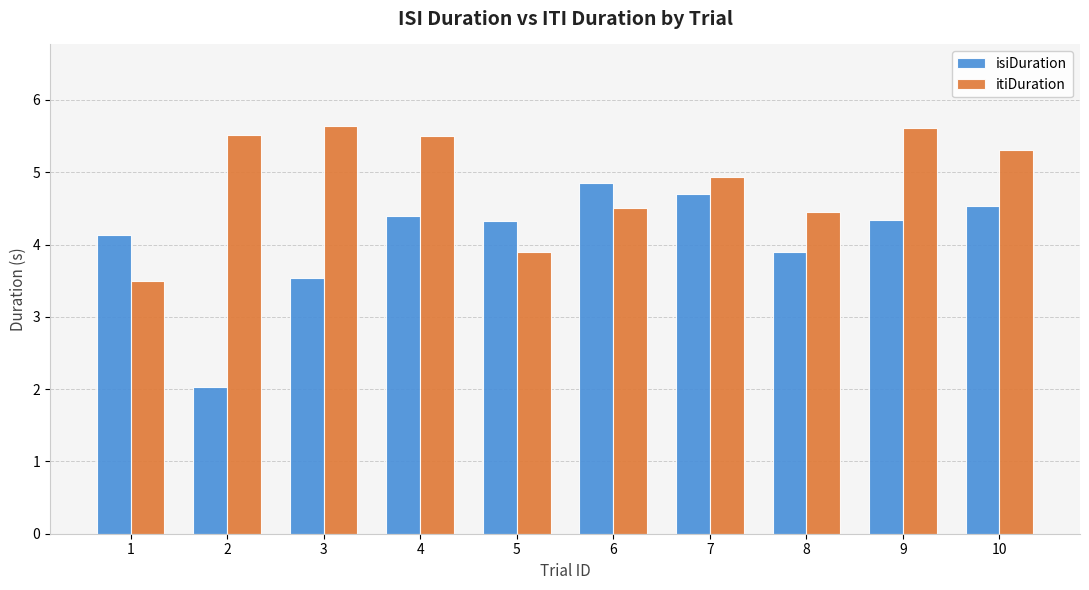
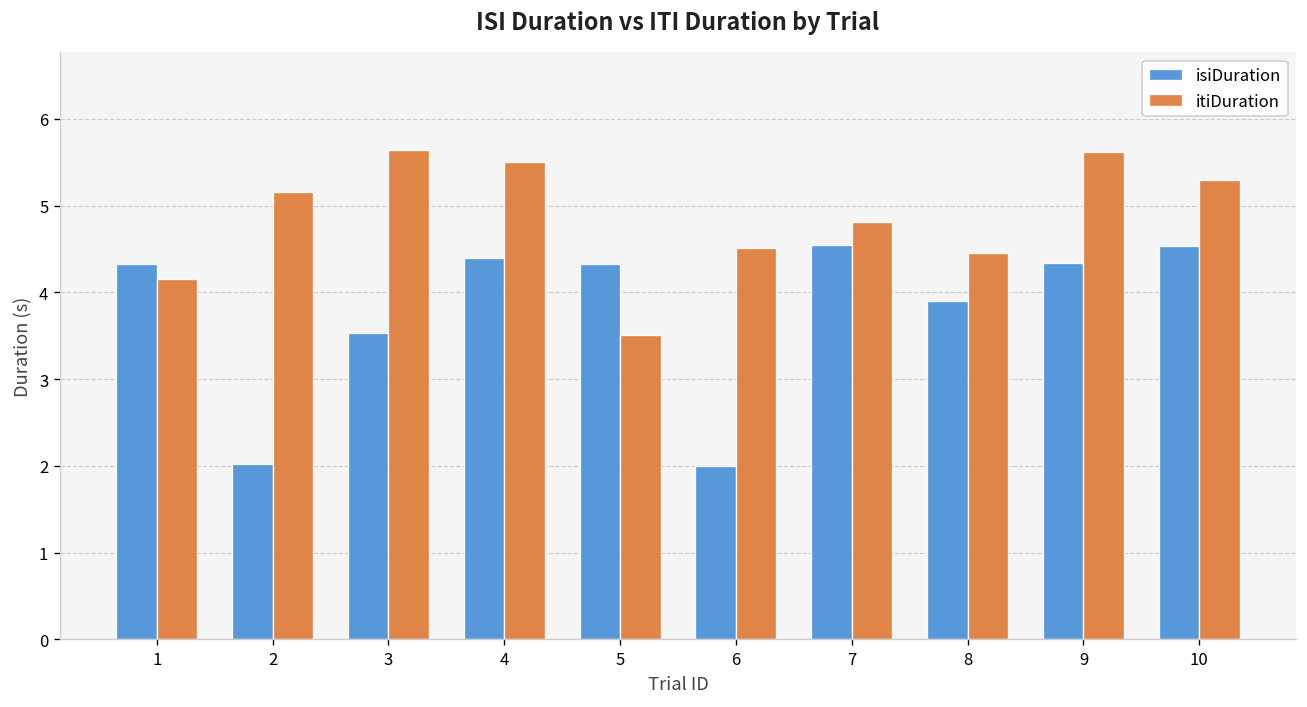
  {
    "isiDuration": {
-     "1": 4.1,
+     "1": 4.3,
      "2": 2.0,
      "3": 3.5,
      "4": 4.4,
      "5": 4.3,
-     "6": 4.9,
-     "7": 4.7,
+     "6": 2.0,
+     "7": 4.6,
      "8": 3.9,
      "9": 4.3,
      "10": 4.5
    },
    "itiDuration": {
-     "1": 3.5,
-     "2": 5.5,
+     "1": 4.2,
+     "2": 5.2,
      "3": 5.6,
      "4": 5.5,
-     "5": 3.9,
+     "5": 3.5,
      "6": 4.5,
-     "7": 4.9,
+     "7": 4.8,
      "8": 4.5,
      "9": 5.6,
      "10": 5.3
    }
  }
